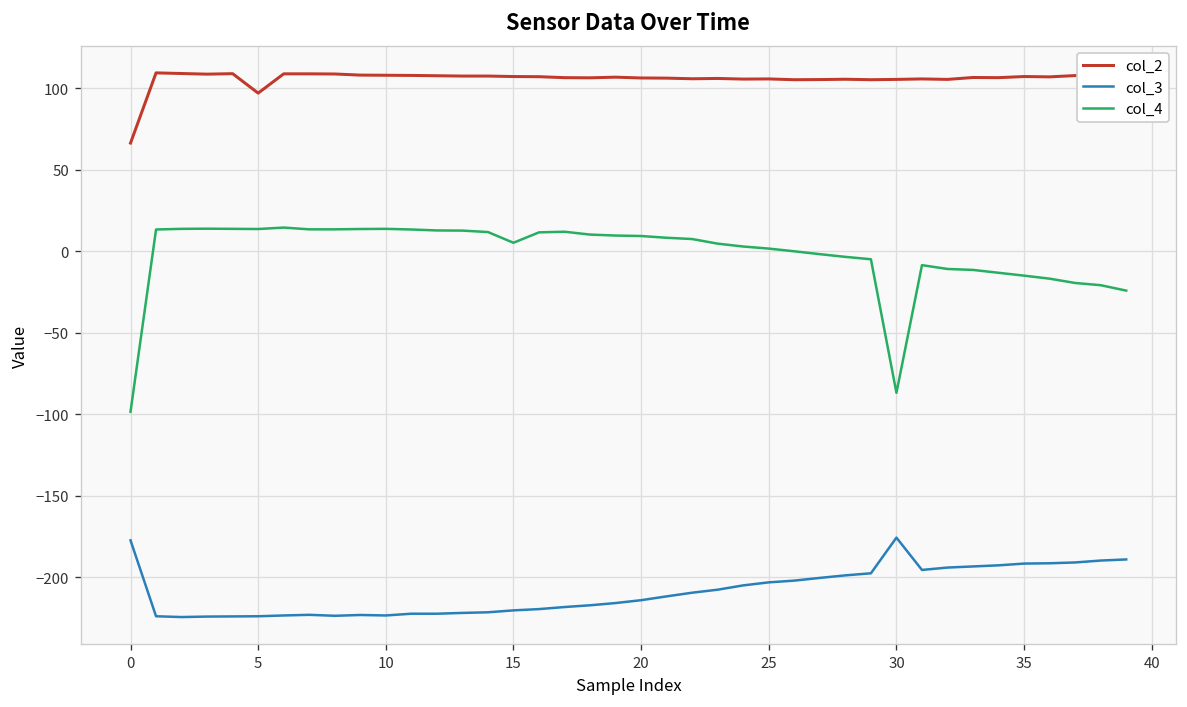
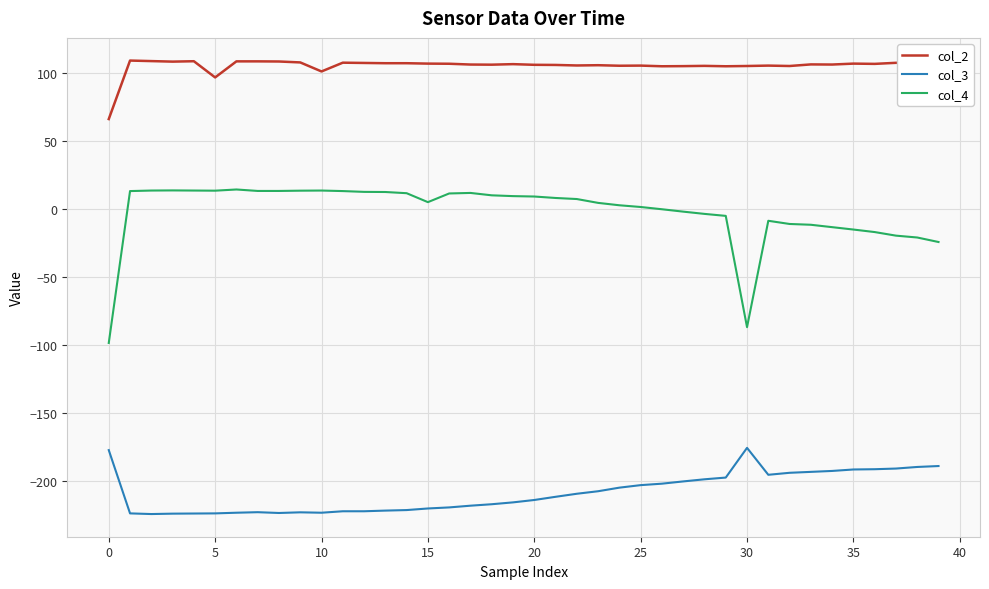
  {
    "col_2": {
      "0": 66,
      "5": 97,
-     "10": 108,
+     "10": 101,
      "15": 107,
      "20": 106,
      "25": 106,
      "30": 105,
      "35": 107
    },
    "col_3": {
      "0": -177,
      "5": -224,
      "10": -224,
      "15": -220,
      "20": -214,
      "25": -203,
      "30": -176,
      "35": -192
    },
    "col_4": {
      "0": -99,
      "5": 14,
      "10": 14,
      "15": 5,
      "20": 9,
      "25": 2,
      "30": -87,
      "35": -15
    }
  }
